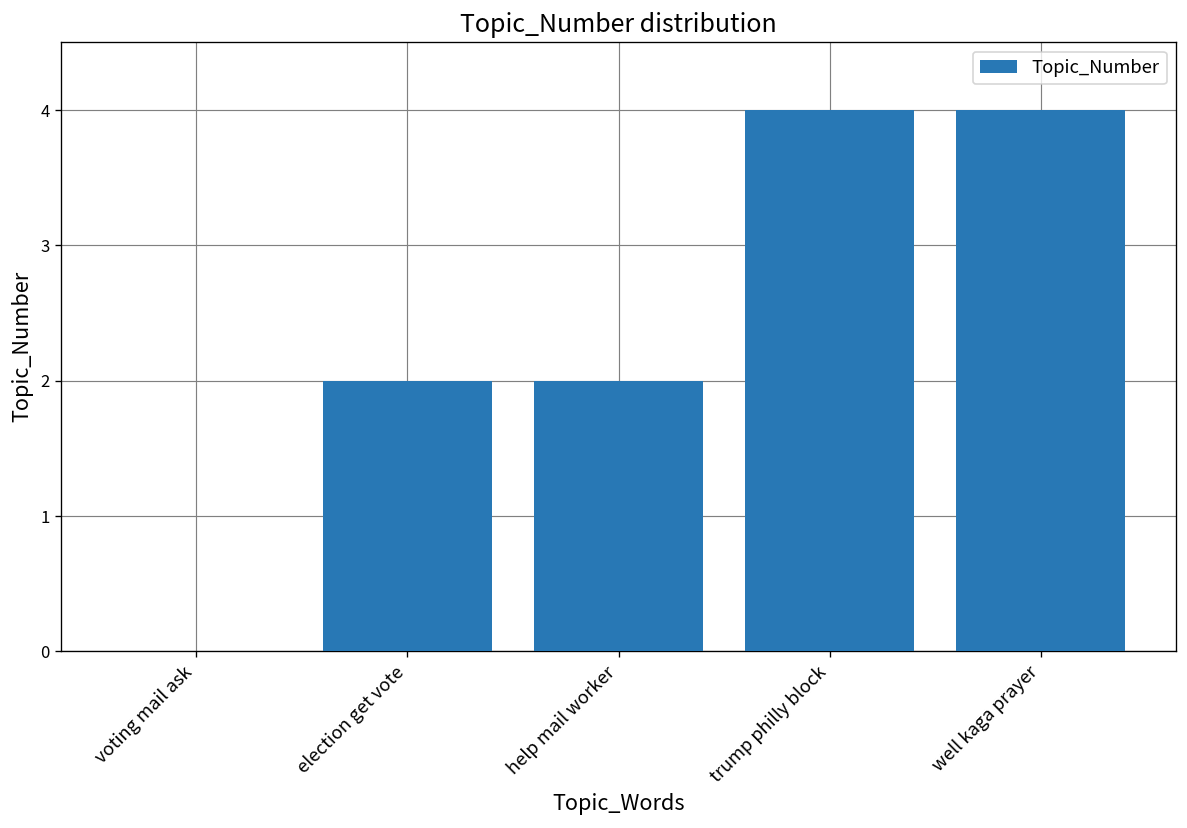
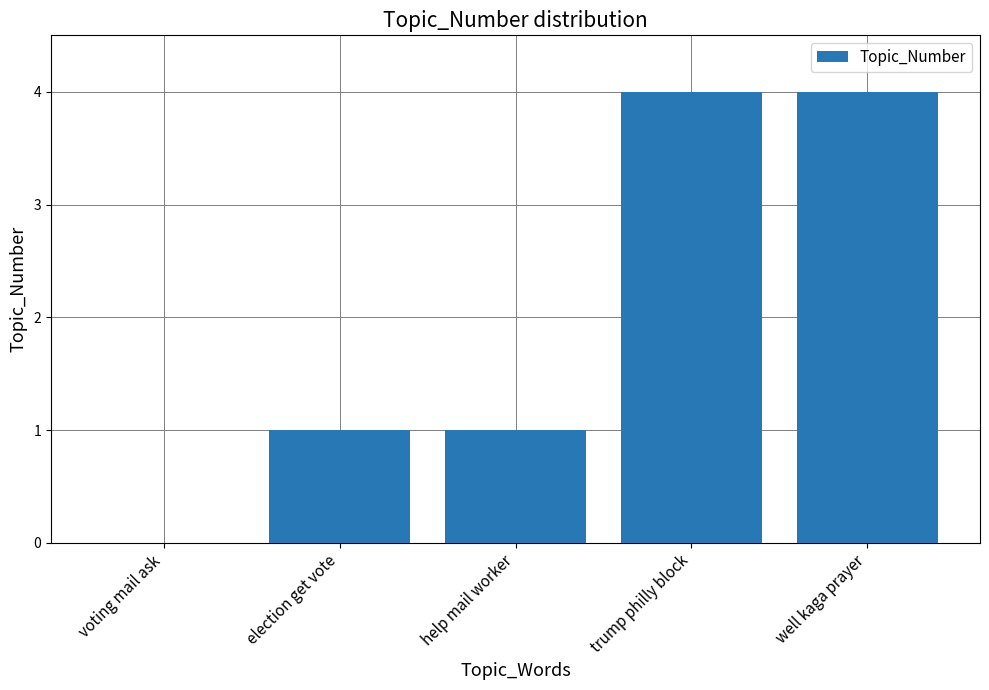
  {
    "voting mail ask": 0,
-   "election get vote": 2,
-   "help mail worker": 2,
+   "election get vote": 1,
+   "help mail worker": 1,
    "trump philly block": 4,
    "well kaga prayer": 4
  }
